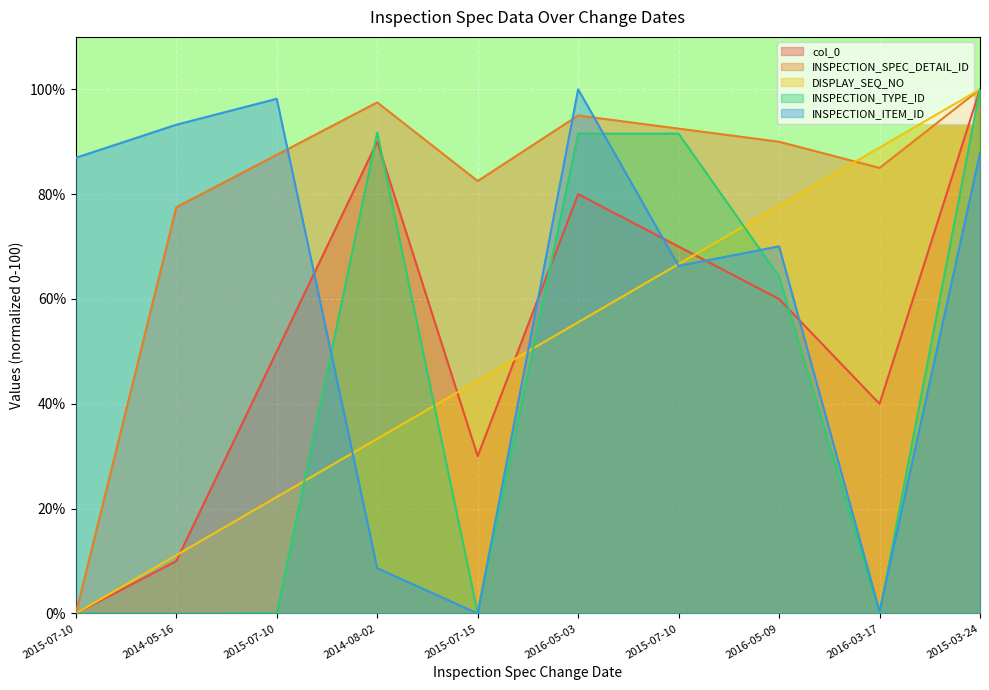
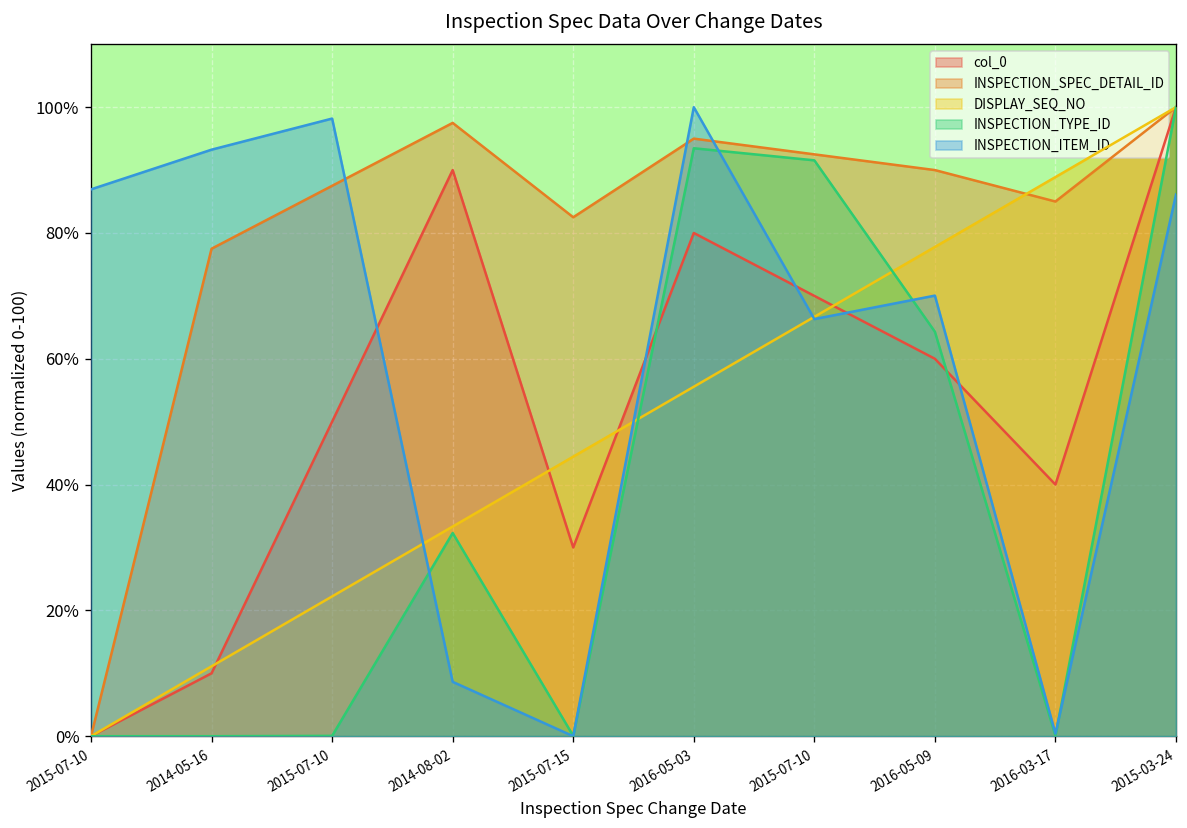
  {
    "INSPECTION_TYPE_ID": {
      "2014-05-16": "0%",
-     "2014-08-02": "92%",
-     "2016-05-03": "92%",
+     "2014-08-02": "32%",
+     "2016-05-03": "93%",
      "2016-05-09": "64%"
    },
    "INSPECTION_ITEM_ID": {
      "2014-05-16": "93%",
      "2014-08-02": "9%",
      "2016-05-03": "100%",
      "2016-05-09": "70%",
-     "2015-03-24": "88%"
+     "2015-03-24": "86%"
    }
  }
